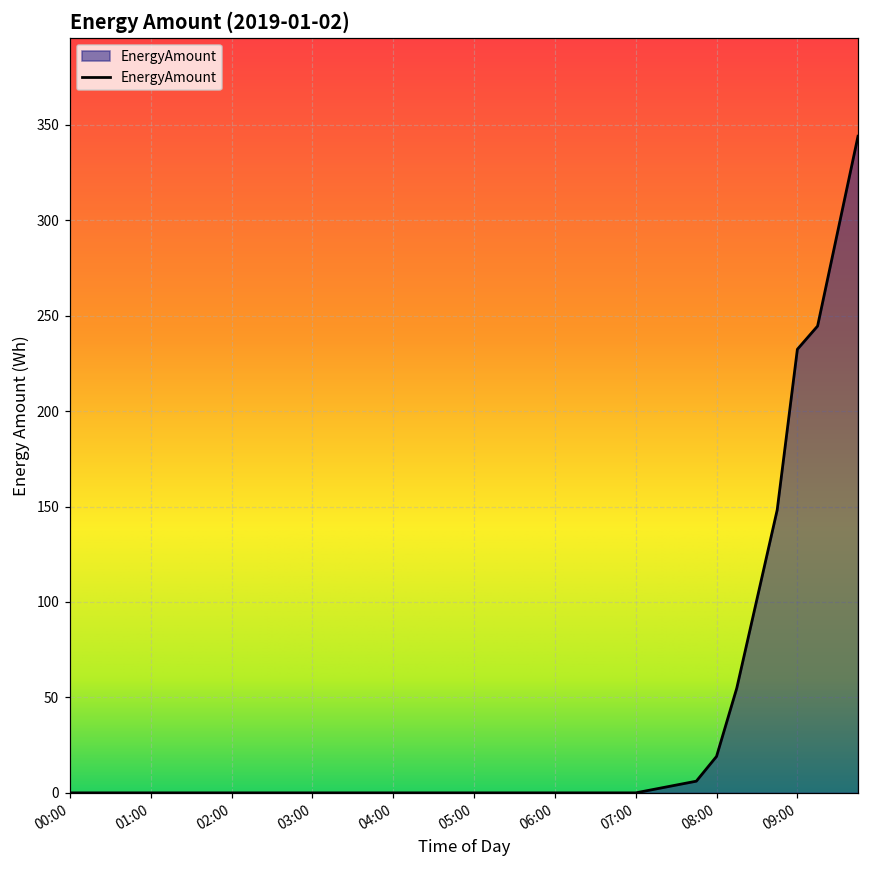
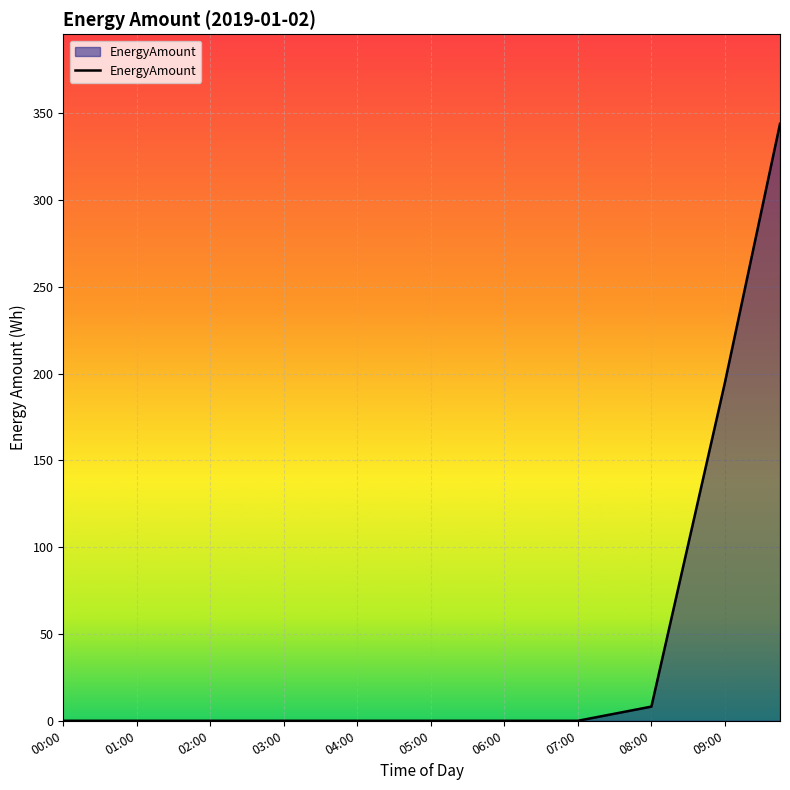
  {
    "00:00": 0,
    "01:00": 0,
    "02:00": 0,
    "03:00": 0,
    "04:00": 0,
    "05:00": 0,
    "06:00": 0,
    "07:00": 0,
-   "08:00": 19,
-   "09:00": 232
+   "08:00": 8,
+   "09:00": 195
  }
